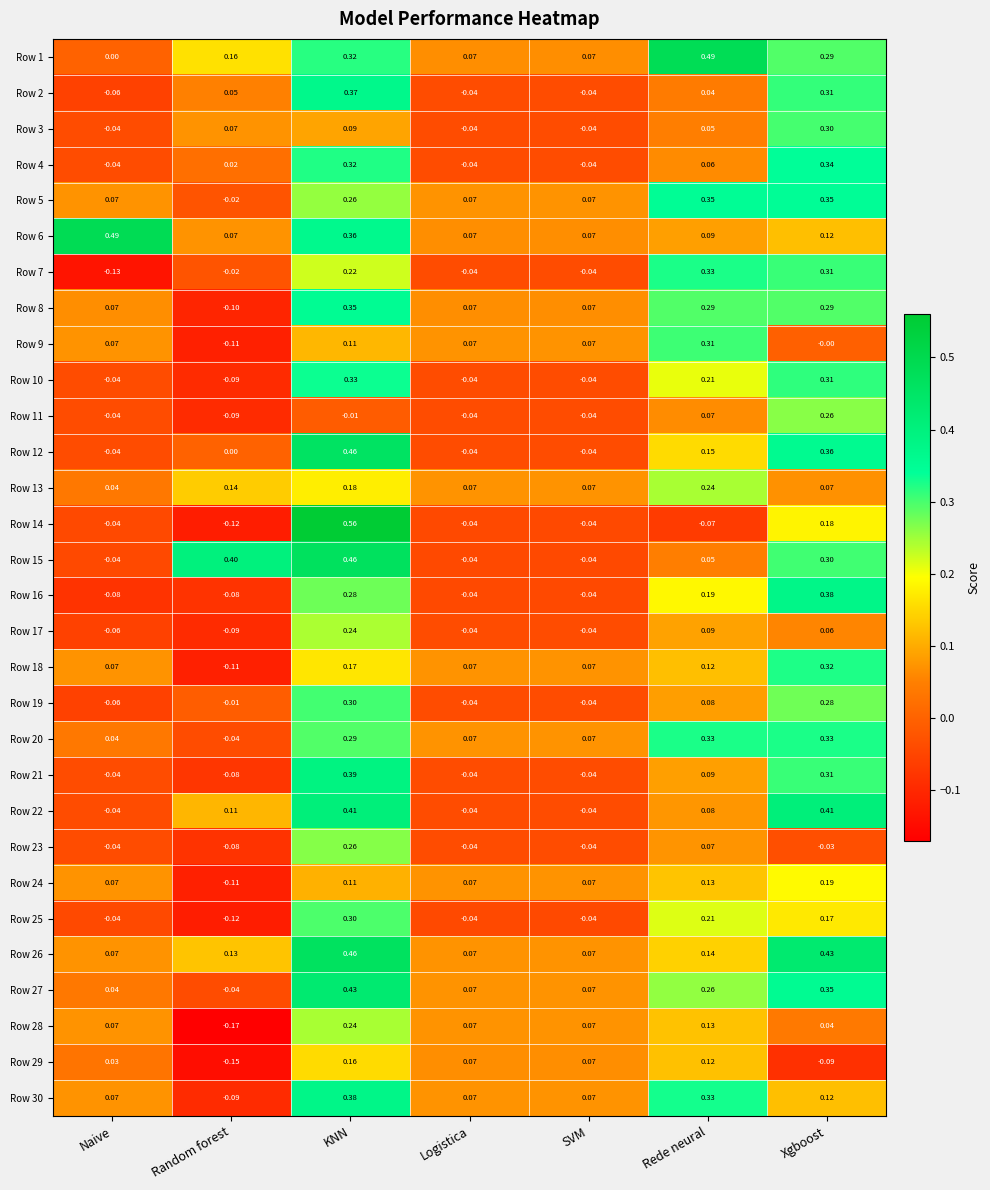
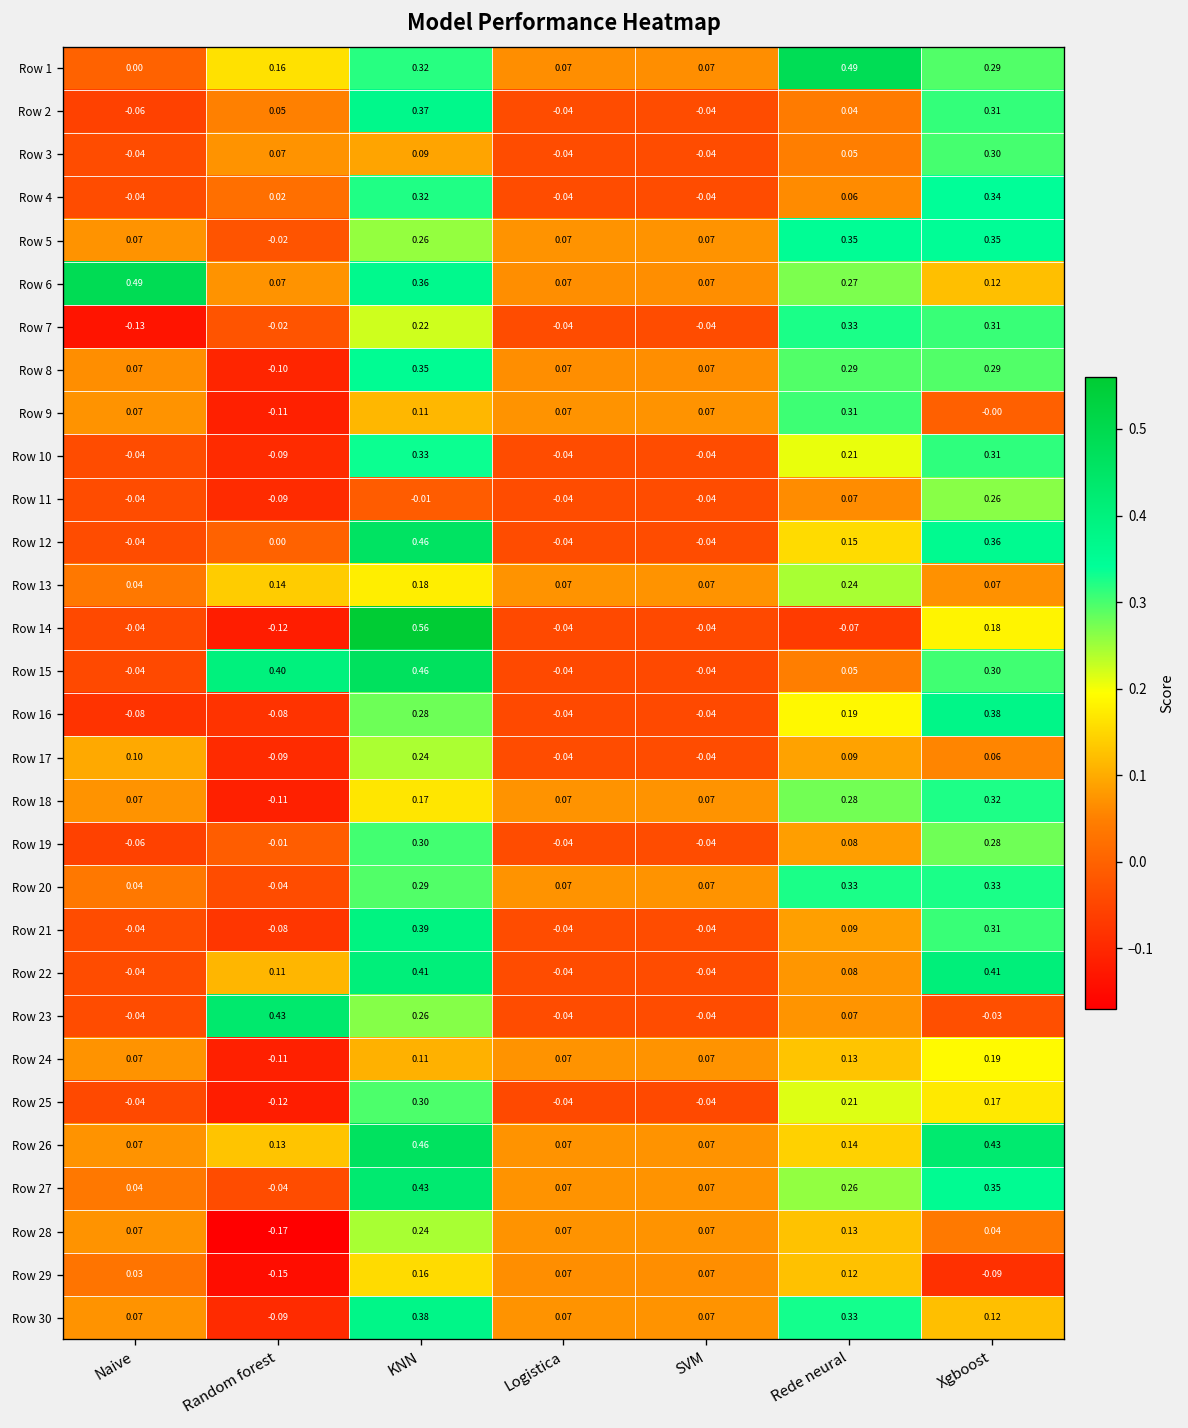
  {
    "Row 6": {
      "Naive": 0.49,
      "Random forest": 0.07,
      "KNN": 0.36,
      "Logistica": 0.07,
      "SVM": 0.07,
-     "Rede neural": 0.09,
+     "Rede neural": 0.27,
      "Xgboost": 0.12
    },
    "Row 17": {
-     "Naive": -0.06,
+     "Naive": 0.10,
      "Random forest": -0.09,
      "KNN": 0.24,
      "Logistica": -0.04,
      "SVM": -0.04,
      "Rede neural": 0.09,
      "Xgboost": 0.06
    },
    "Row 18": {
      "Naive": 0.07,
      "Random forest": -0.11,
      "KNN": 0.17,
      "Logistica": 0.07,
      "SVM": 0.07,
-     "Rede neural": 0.12,
+     "Rede neural": 0.28,
      "Xgboost": 0.32
    },
    "Row 23": {
      "Naive": -0.04,
-     "Random forest": -0.08,
+     "Random forest": 0.43,
      "KNN": 0.26,
      "Logistica": -0.04,
      "SVM": -0.04,
      "Rede neural": 0.07,
      "Xgboost": -0.03
    }
  }
